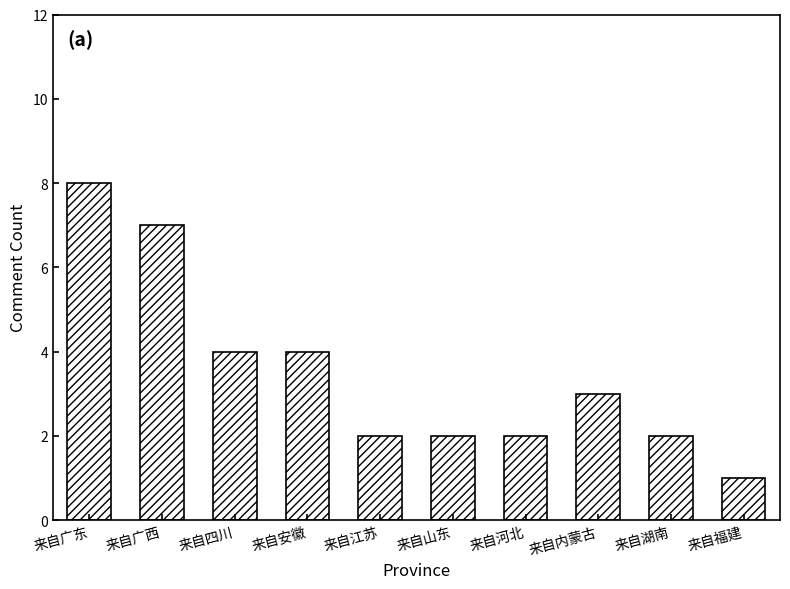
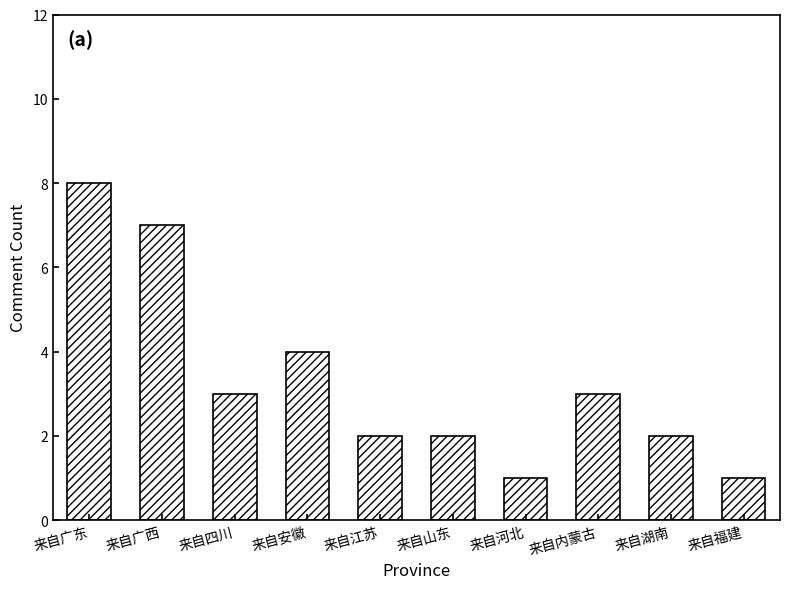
  {
    "来自广东": 8,
    "来自广西": 7,
-   "来自四川": 4,
+   "来自四川": 3,
    "来自安徽": 4,
    "来自江苏": 2,
    "来自山东": 2,
-   "来自河北": 2,
+   "来自河北": 1,
    "来自内蒙古": 3,
    "来自湖南": 2,
    "来自福建": 1
  }
